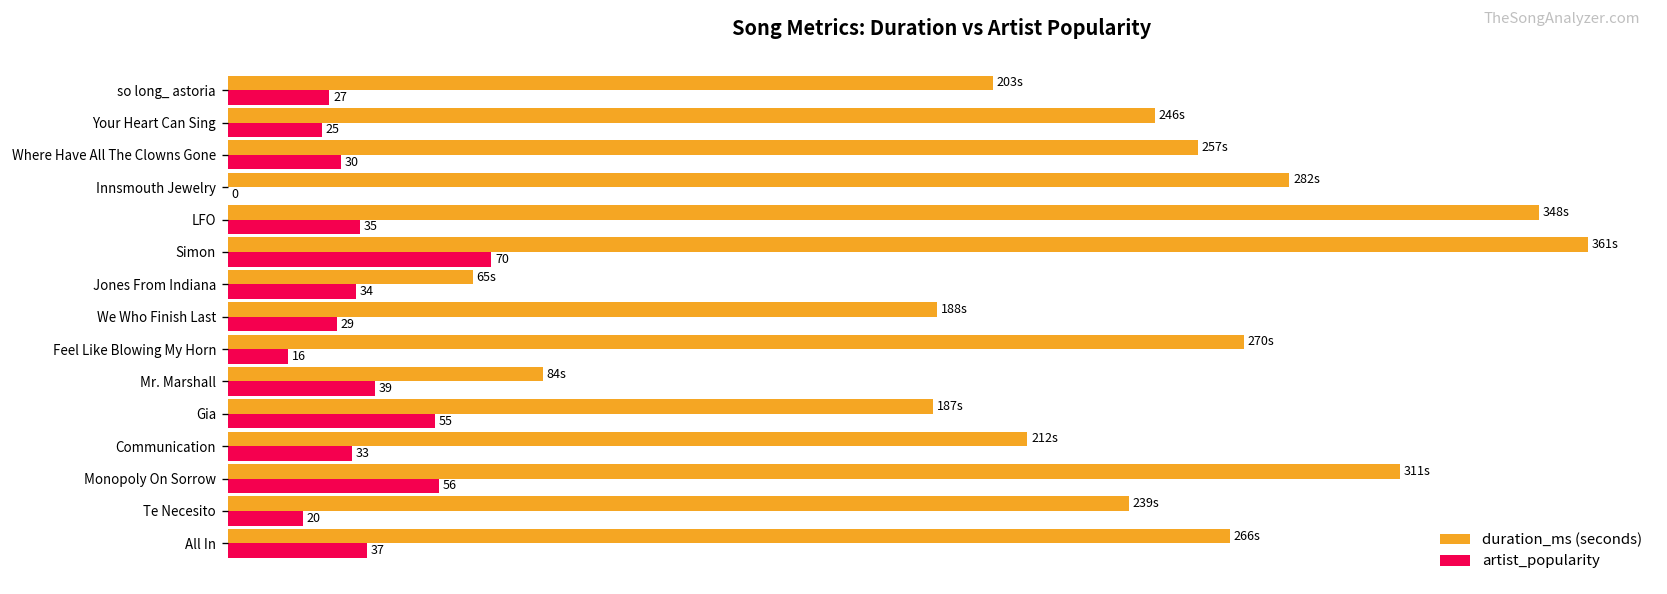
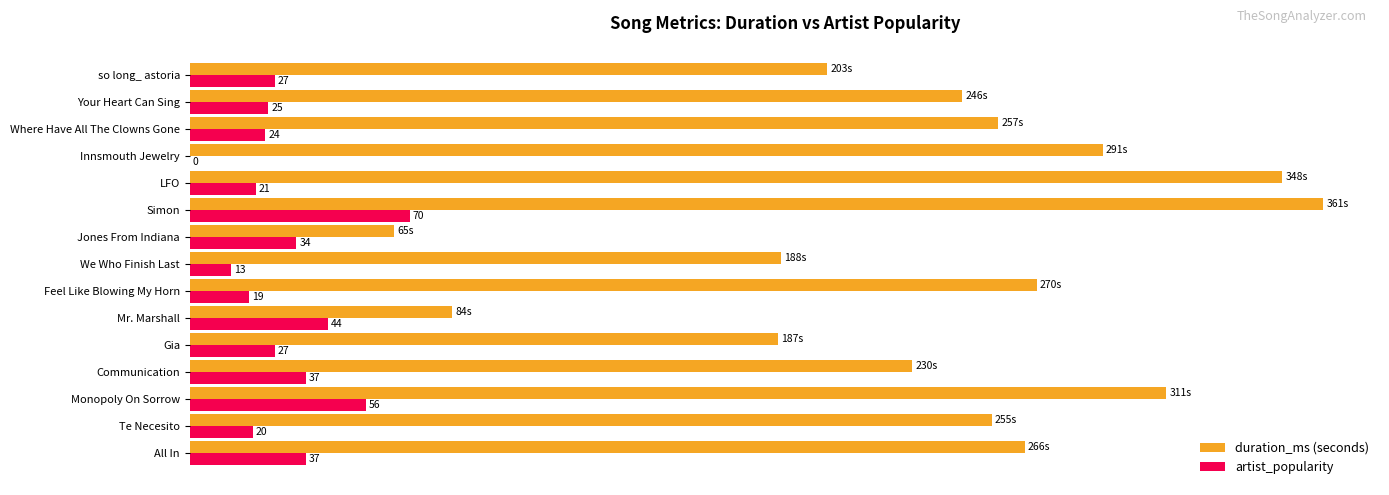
  {
    "duration_ms (seconds)": {
      "so long_ astoria": "203s",
      "Your Heart Can Sing": "246s",
      "Where Have All The Clowns Gone": "257s",
-     "Innsmouth Jewelry": "282s",
+     "Innsmouth Jewelry": "291s",
      "LFO": "348s",
      "Simon": "361s",
      "Jones From Indiana": "65s",
      "We Who Finish Last": "188s",
      "Feel Like Blowing My Horn": "270s",
      "Mr. Marshall": "84s",
      "Gia": "187s",
-     "Communication": "212s",
+     "Communication": "230s",
      "Monopoly On Sorrow": "311s",
-     "Te Necesito": "239s",
+     "Te Necesito": "255s",
      "All In": "266s"
    },
    "artist_popularity": {
      "so long_ astoria": "27",
      "Your Heart Can Sing": "25",
-     "Where Have All The Clowns Gone": "30",
+     "Where Have All The Clowns Gone": "24",
      "Innsmouth Jewelry": "0",
-     "LFO": "35",
+     "LFO": "21",
      "Simon": "70",
      "Jones From Indiana": "34",
-     "We Who Finish Last": "29",
-     "Feel Like Blowing My Horn": "16",
-     "Mr. Marshall": "39",
-     "Gia": "55",
-     "Communication": "33",
+     "We Who Finish Last": "13",
+     "Feel Like Blowing My Horn": "19",
+     "Mr. Marshall": "44",
+     "Gia": "27",
+     "Communication": "37",
      "Monopoly On Sorrow": "56",
      "Te Necesito": "20",
      "All In": "37"
    }
  }
